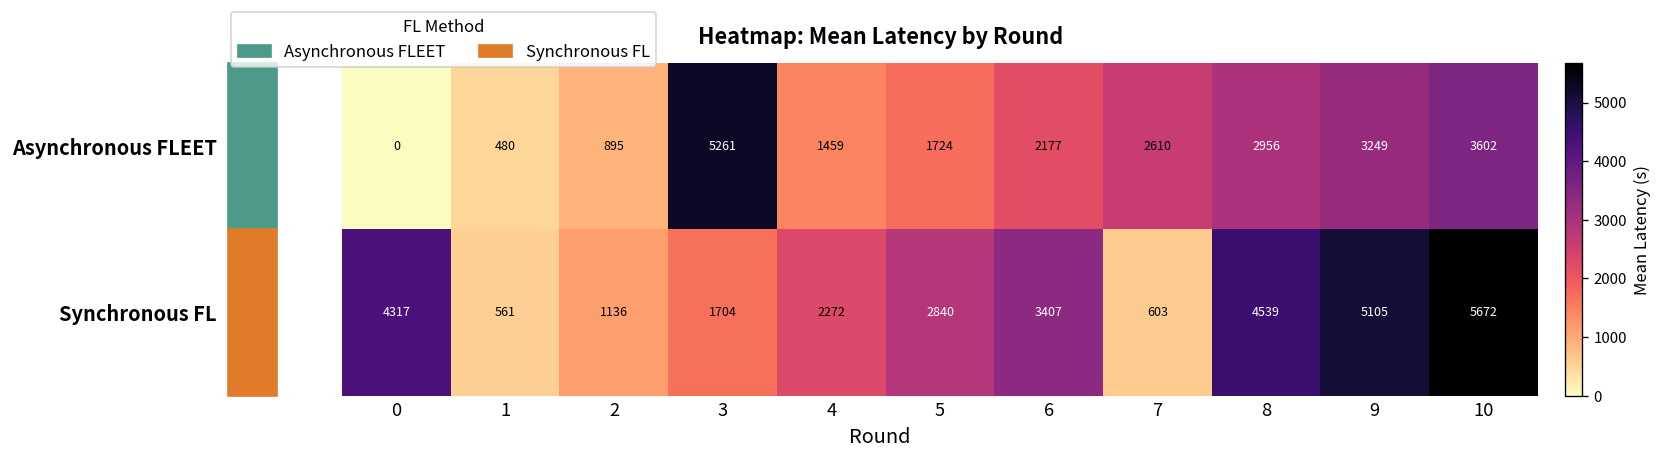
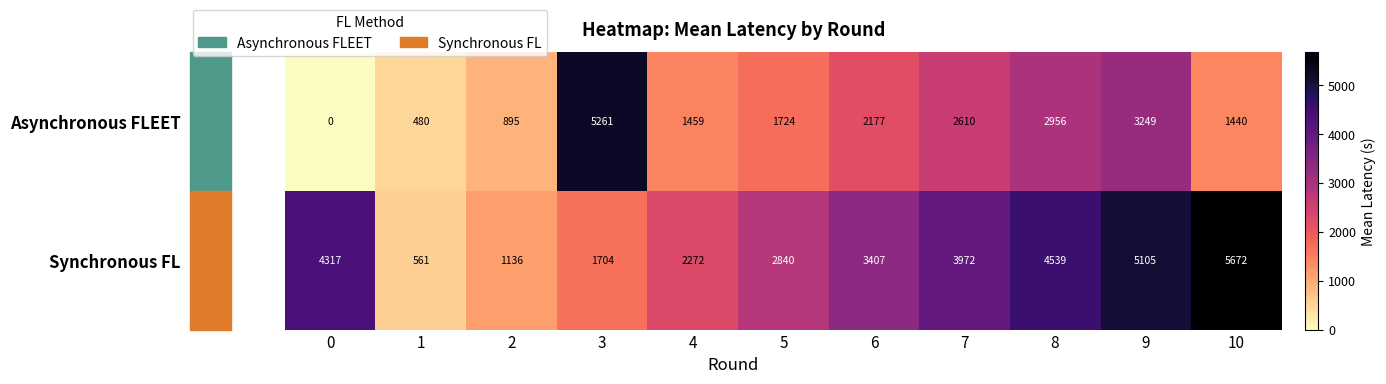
  {
    "Asynchronous FLEET": {
      "0": 0,
      "1": 480,
      "2": 895,
      "3": 5261,
      "4": 1459,
      "5": 1724,
      "6": 2177,
      "7": 2610,
      "8": 2956,
      "9": 3249,
-     "10": 3602
+     "10": 1440
    },
    "Synchronous FL": {
      "0": 4317,
      "1": 561,
      "2": 1136,
      "3": 1704,
      "4": 2272,
      "5": 2840,
      "6": 3407,
-     "7": 603,
+     "7": 3972,
      "8": 4539,
      "9": 5105,
      "10": 5672
    }
  }
